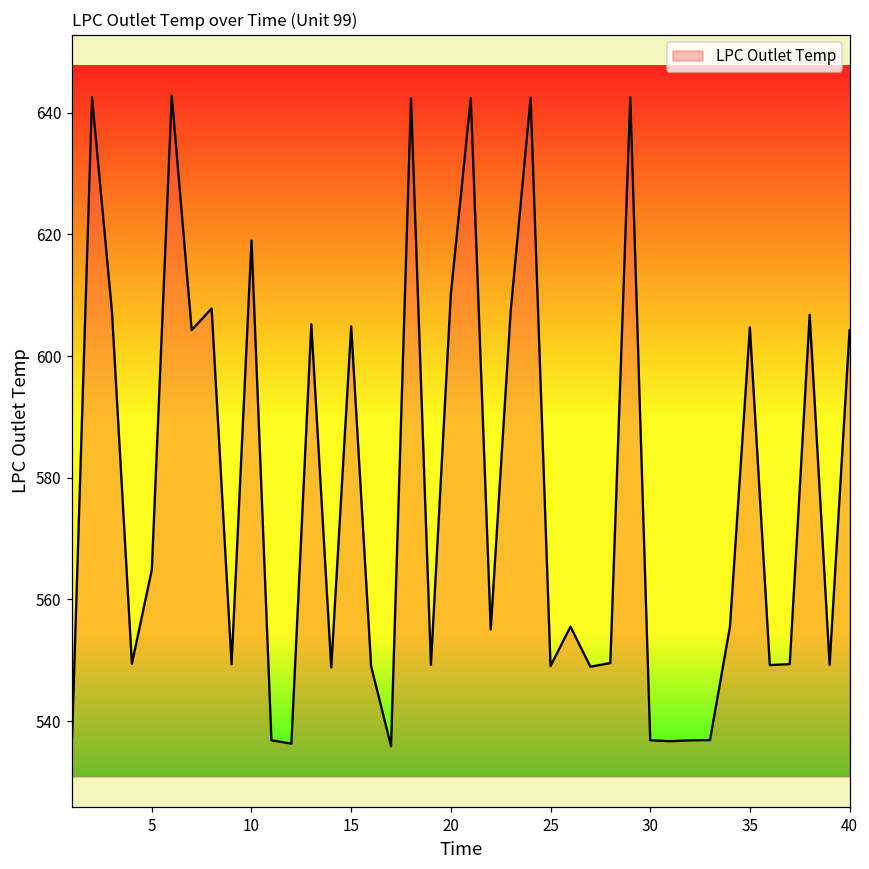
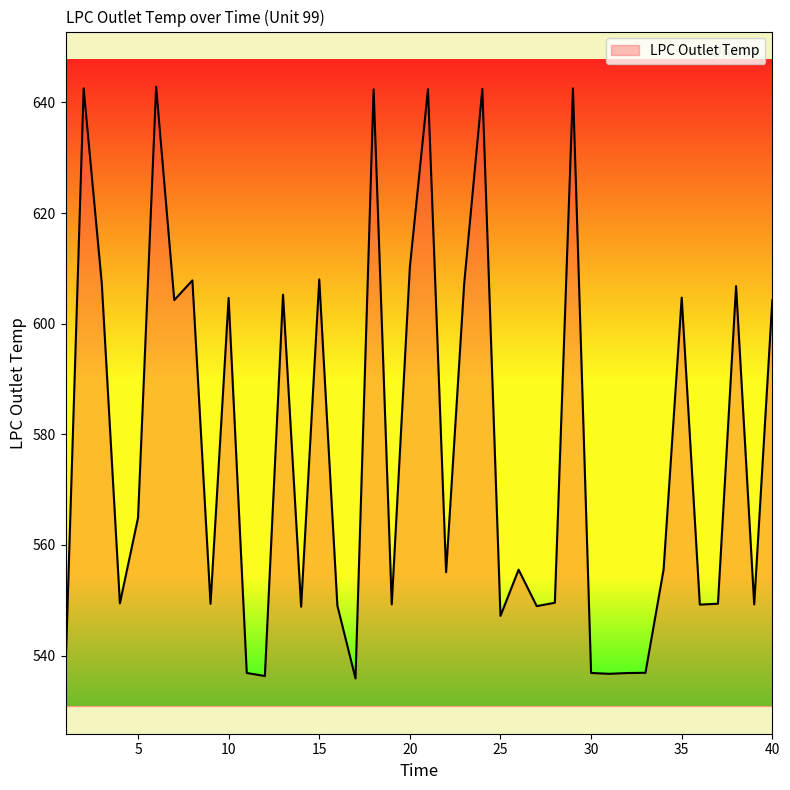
  {
    "5": 565,
-   "10": 619,
-   "15": 605,
+   "10": 605,
+   "15": 608,
    "20": 610,
-   "25": 549,
+   "25": 547,
    "30": 537,
    "35": 605,
    "40": 604
  }
